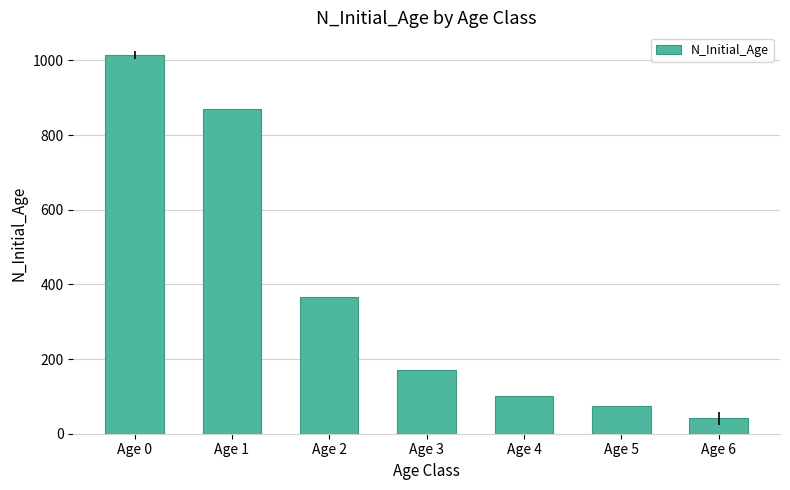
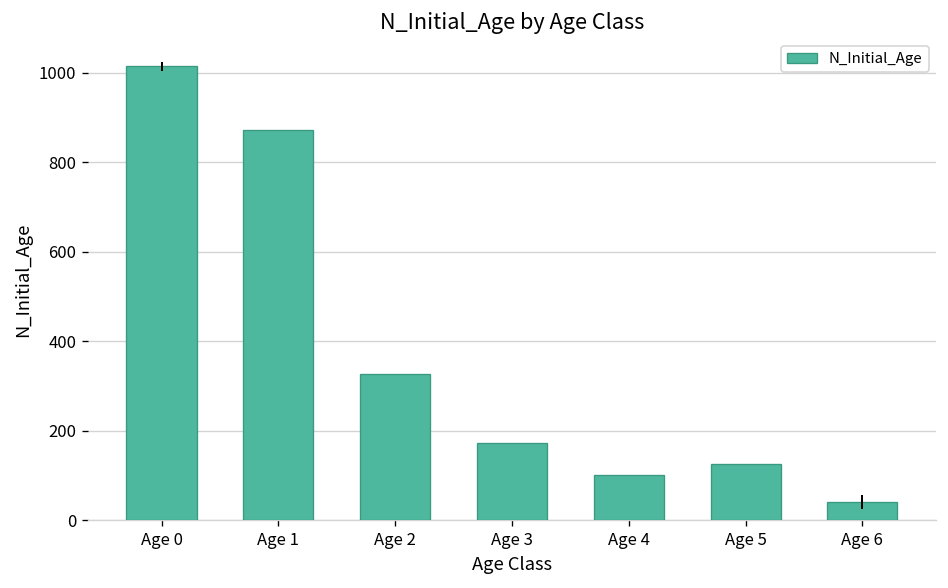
  {
    "Age 0": 1010,
    "Age 1": 870,
-   "Age 2": 370,
+   "Age 2": 330,
    "Age 3": 170,
    "Age 4": 100,
-   "Age 5": 80,
+   "Age 5": 130,
    "Age 6": 40
  }
